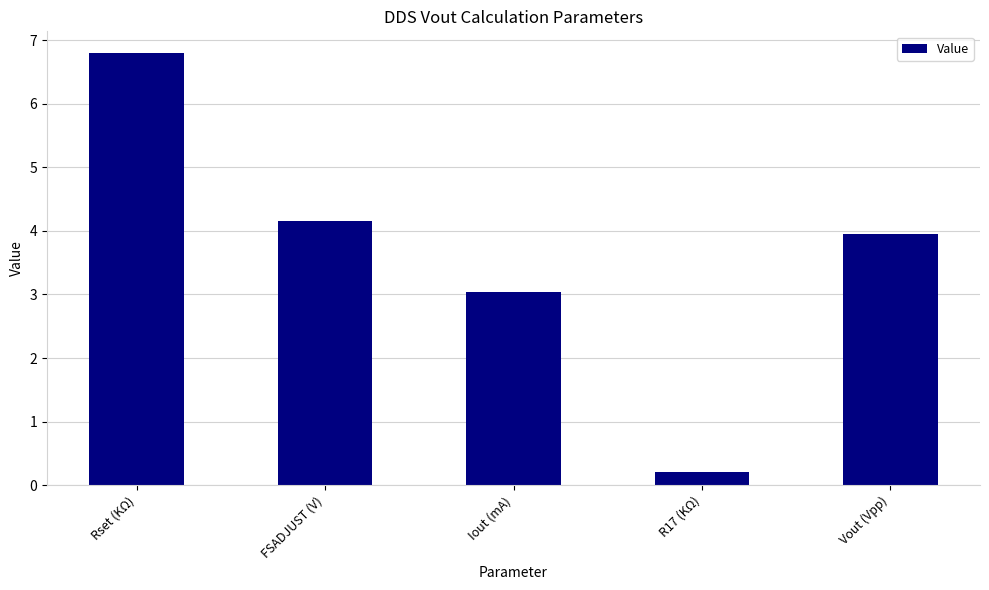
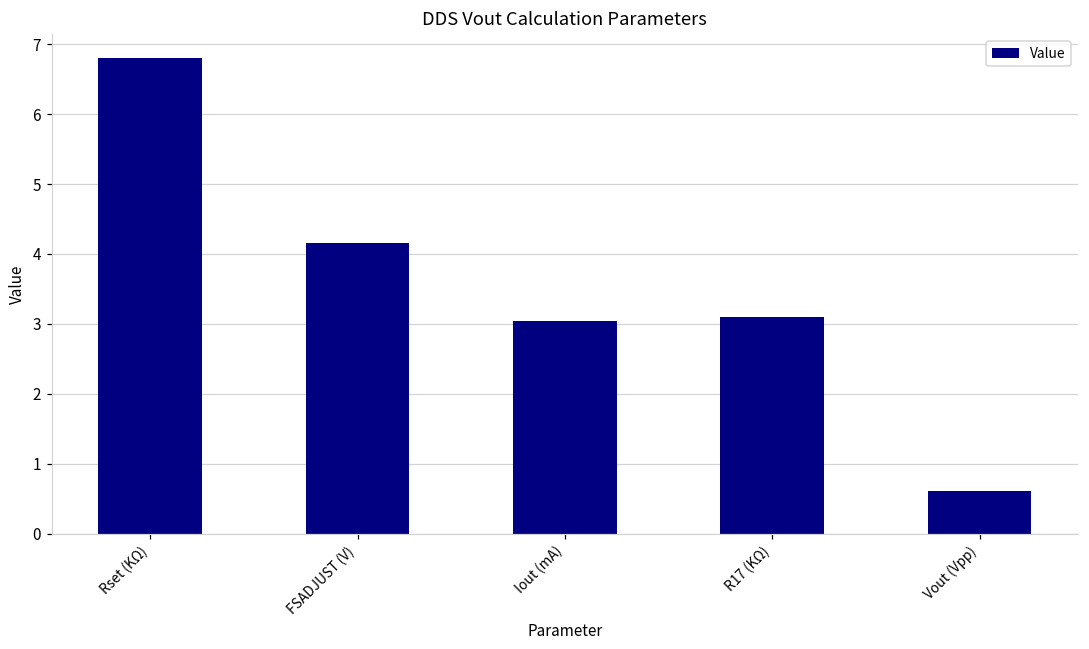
  {
    "Rset (KΩ)": 6.8,
    "FSADJUST (V)": 4.2,
    "Iout (mA)": 3.0,
-   "R17 (KΩ)": 0.2,
-   "Vout (Vpp)": 3.9
+   "R17 (KΩ)": 3.1,
+   "Vout (Vpp)": 0.6
  }
